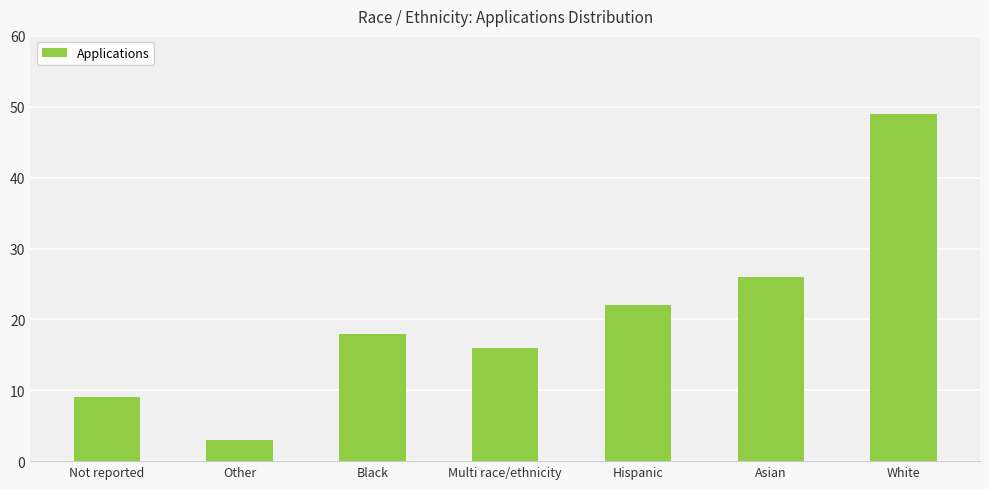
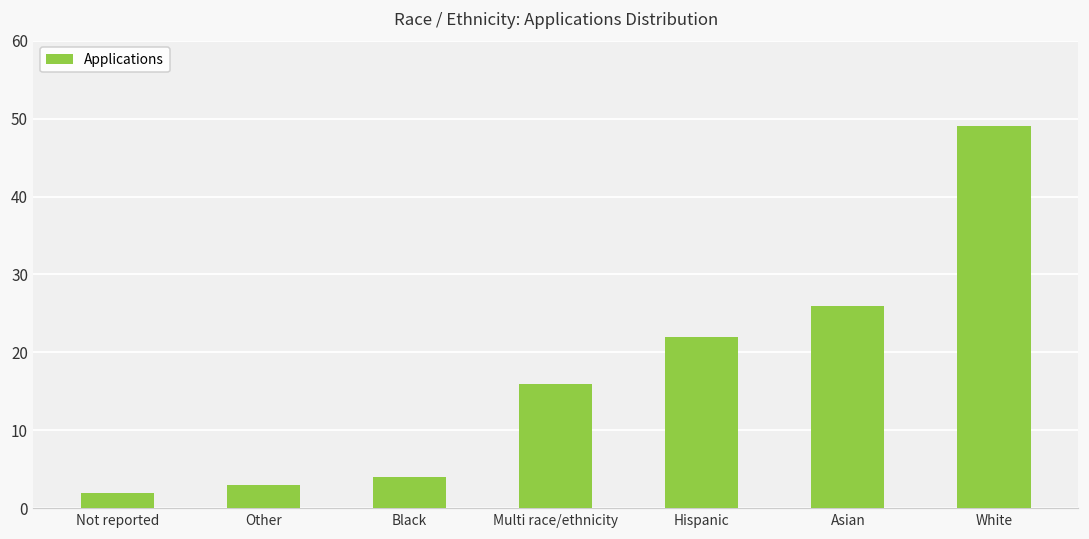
  {
-   "Not reported": 9,
+   "Not reported": 2,
    "Other": 3,
-   "Black": 18,
+   "Black": 4,
    "Multi race/ethnicity": 16,
    "Hispanic": 22,
    "Asian": 26,
    "White": 49
  }
